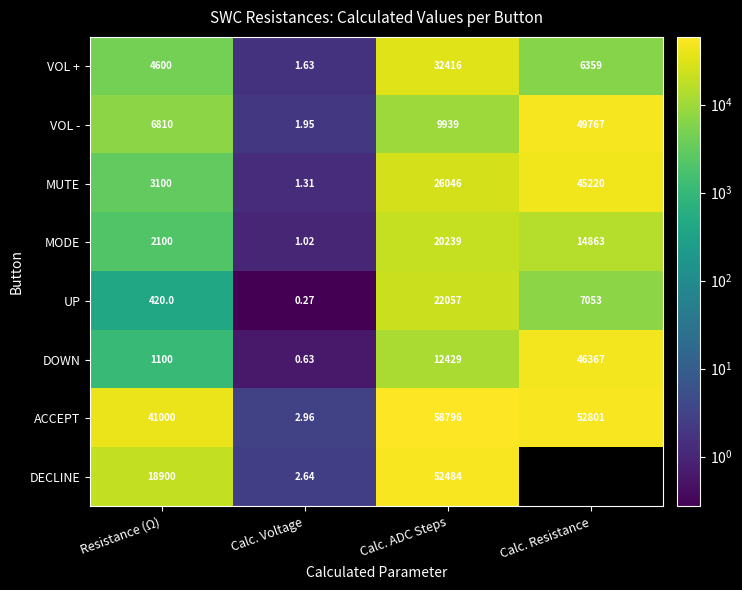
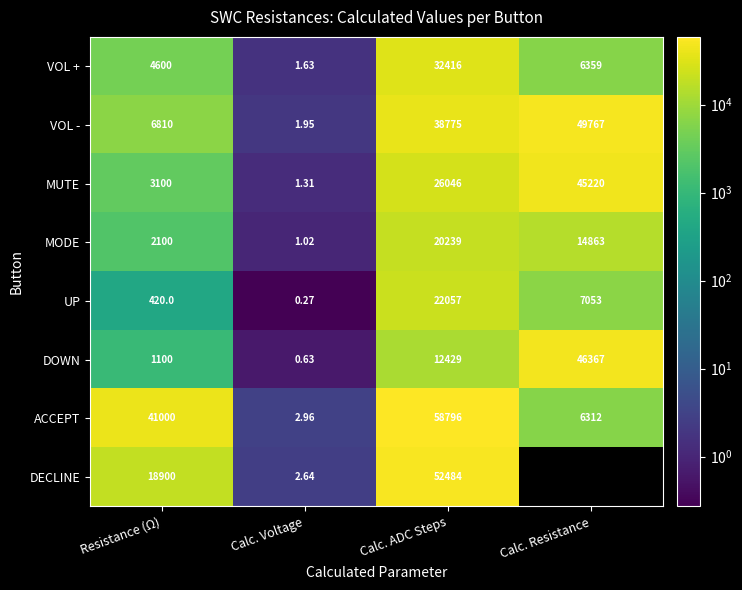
  {
    "VOL +": {
      "Resistance (Ω)": 4600,
      "Calc. Voltage": 1.63,
      "Calc. ADC Steps": 32416,
      "Calc. Resistance": 6359
    },
    "VOL -": {
      "Resistance (Ω)": 6810,
      "Calc. Voltage": 1.95,
-     "Calc. ADC Steps": 9939,
+     "Calc. ADC Steps": 38775,
      "Calc. Resistance": 49767
    },
    "MUTE": {
      "Resistance (Ω)": 3100,
      "Calc. Voltage": 1.31,
      "Calc. ADC Steps": 26046,
      "Calc. Resistance": 45220
    },
    "MODE": {
      "Resistance (Ω)": 2100,
      "Calc. Voltage": 1.02,
      "Calc. ADC Steps": 20239,
      "Calc. Resistance": 14863
    },
    "UP": {
      "Resistance (Ω)": 420.0,
      "Calc. Voltage": 0.27,
      "Calc. ADC Steps": 22057,
      "Calc. Resistance": 7053
    },
    "DOWN": {
      "Resistance (Ω)": 1100,
      "Calc. Voltage": 0.63,
      "Calc. ADC Steps": 12429,
      "Calc. Resistance": 46367
    },
    "ACCEPT": {
      "Resistance (Ω)": 41000,
      "Calc. Voltage": 2.96,
      "Calc. ADC Steps": 58796,
-     "Calc. Resistance": 52801
+     "Calc. Resistance": 6312
    },
    "DECLINE": {
      "Resistance (Ω)": 18900,
      "Calc. Voltage": 2.64,
      "Calc. ADC Steps": 52484
    }
  }
